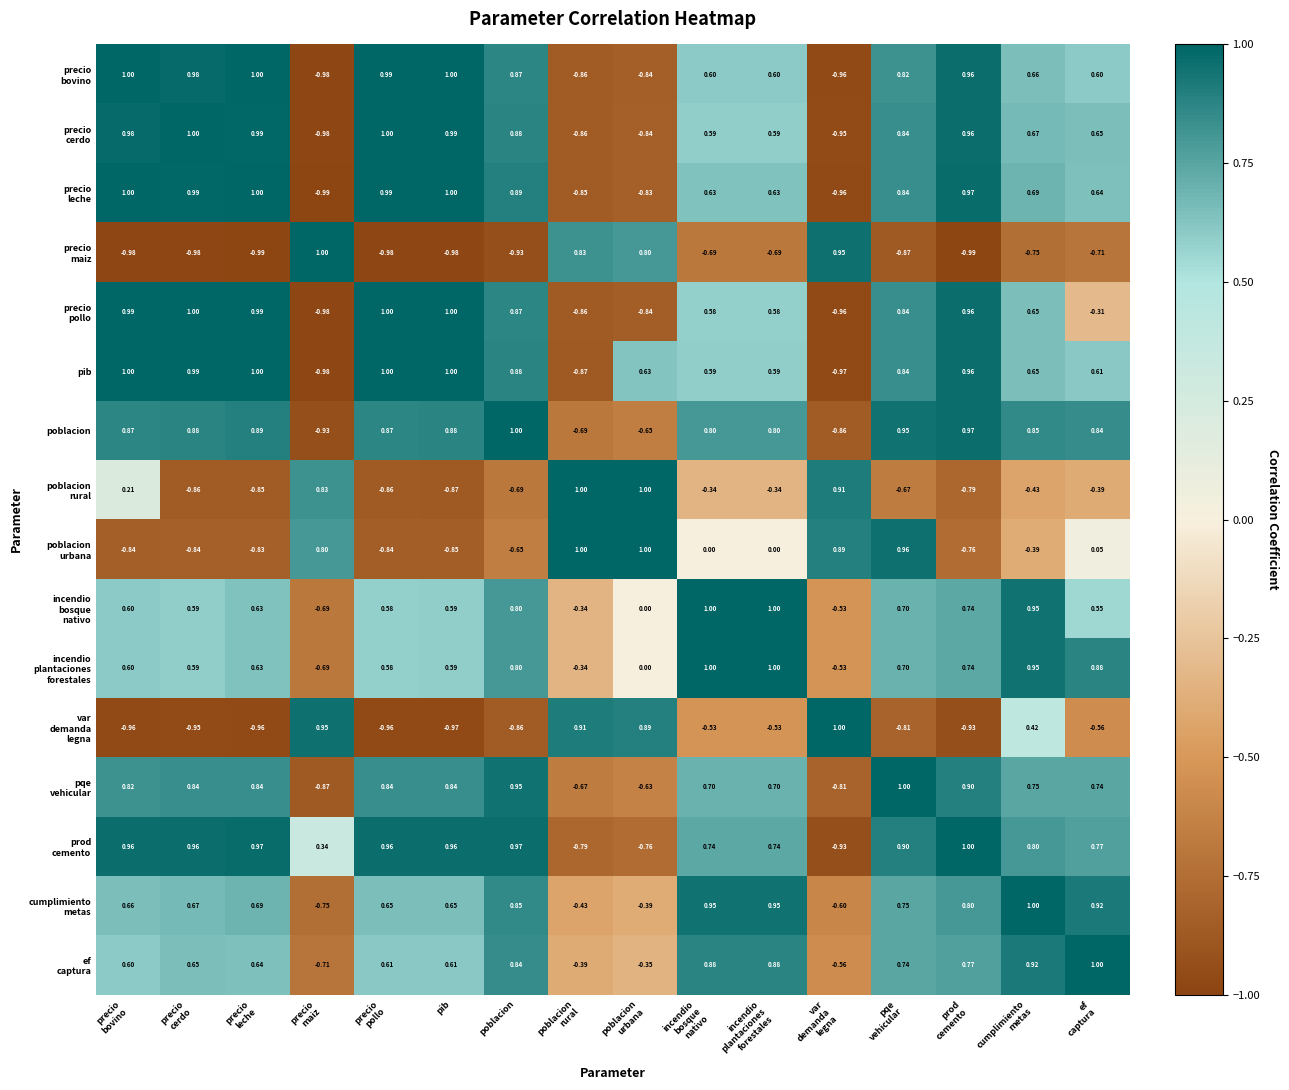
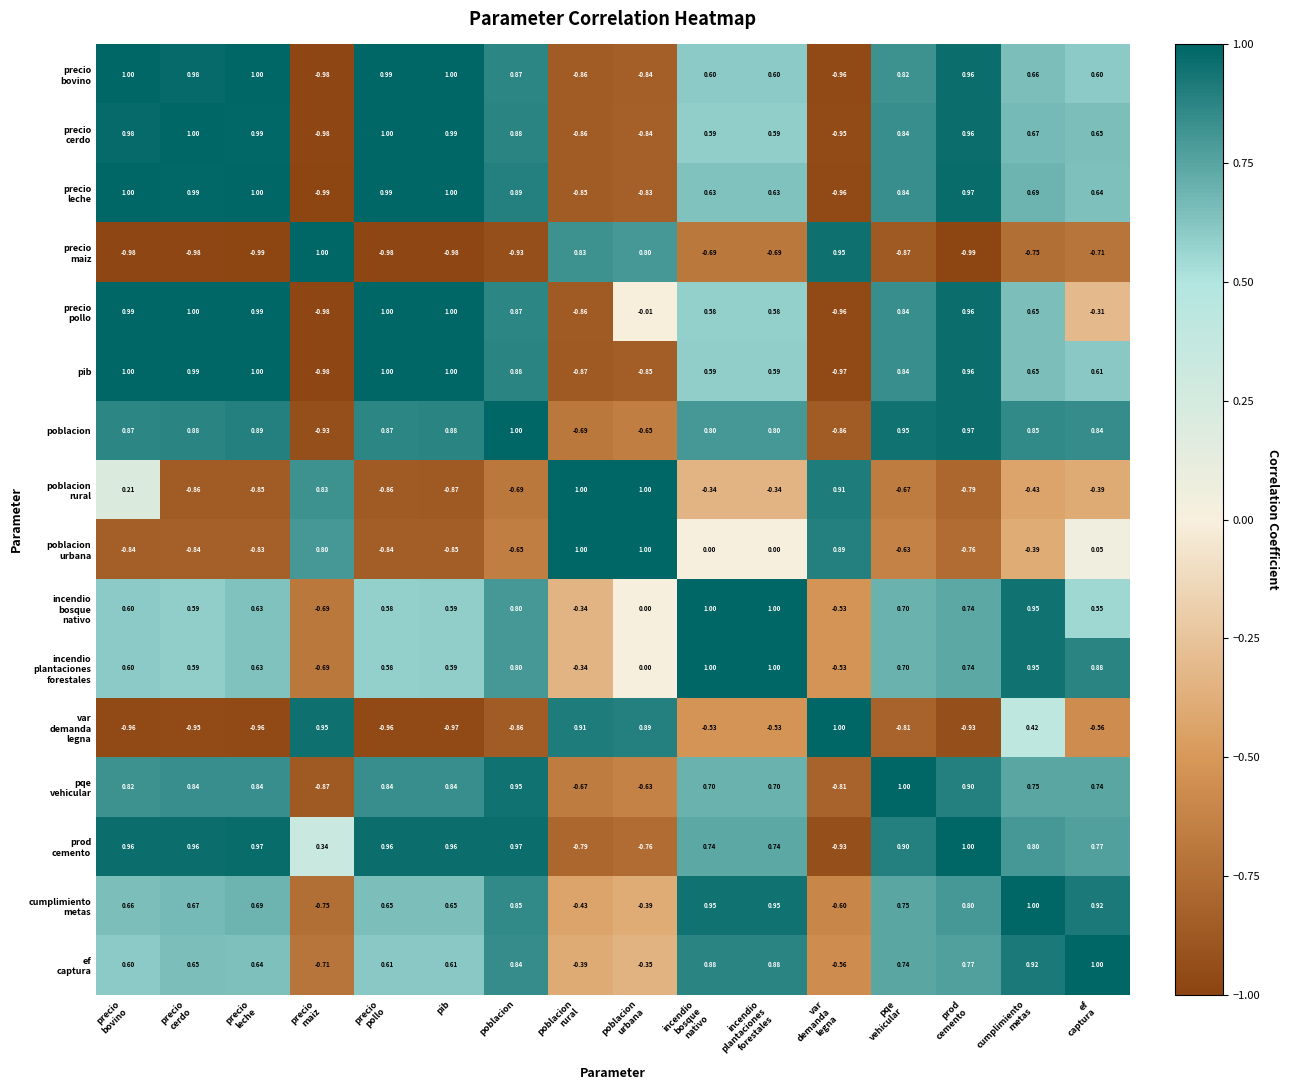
  {
    "precio pollo": {
      "precio bovino": 0.99,
      "precio cerdo": 1.00,
      "precio leche": 0.99,
      "precio maiz": -0.98,
      "precio pollo": 1.00,
      "pib": 1.00,
      "poblacion": 0.87,
      "poblacion rural": -0.86,
-     "poblacion urbana": -0.84,
+     "poblacion urbana": -0.01,
      "incendio bosque nativo": 0.58,
      "incendio plantaciones forestales": 0.58,
      "var demanda legna": -0.96,
      "pqe vehicular": 0.84,
      "prod cemento": 0.96,
      "cumplimiento metas": 0.65,
      "ef captura": -0.31
    },
    "pib": {
      "precio bovino": 1.00,
      "precio cerdo": 0.99,
      "precio leche": 1.00,
      "precio maiz": -0.98,
      "precio pollo": 1.00,
      "pib": 1.00,
      "poblacion": 0.88,
      "poblacion rural": -0.87,
-     "poblacion urbana": 0.63,
+     "poblacion urbana": -0.85,
      "incendio bosque nativo": 0.59,
      "incendio plantaciones forestales": 0.59,
      "var demanda legna": -0.97,
      "pqe vehicular": 0.84,
      "prod cemento": 0.96,
      "cumplimiento metas": 0.65,
      "ef captura": 0.61
    },
    "poblacion urbana": {
      "precio bovino": -0.84,
      "precio cerdo": -0.84,
      "precio leche": -0.83,
      "precio maiz": 0.80,
      "precio pollo": -0.84,
      "pib": -0.85,
      "poblacion": -0.65,
      "poblacion rural": 1.00,
      "poblacion urbana": 1.00,
      "incendio bosque nativo": 0.00,
      "incendio plantaciones forestales": 0.00,
      "var demanda legna": 0.89,
-     "pqe vehicular": 0.96,
+     "pqe vehicular": -0.63,
      "prod cemento": -0.76,
      "cumplimiento metas": -0.39,
      "ef captura": 0.05
    }
  }
